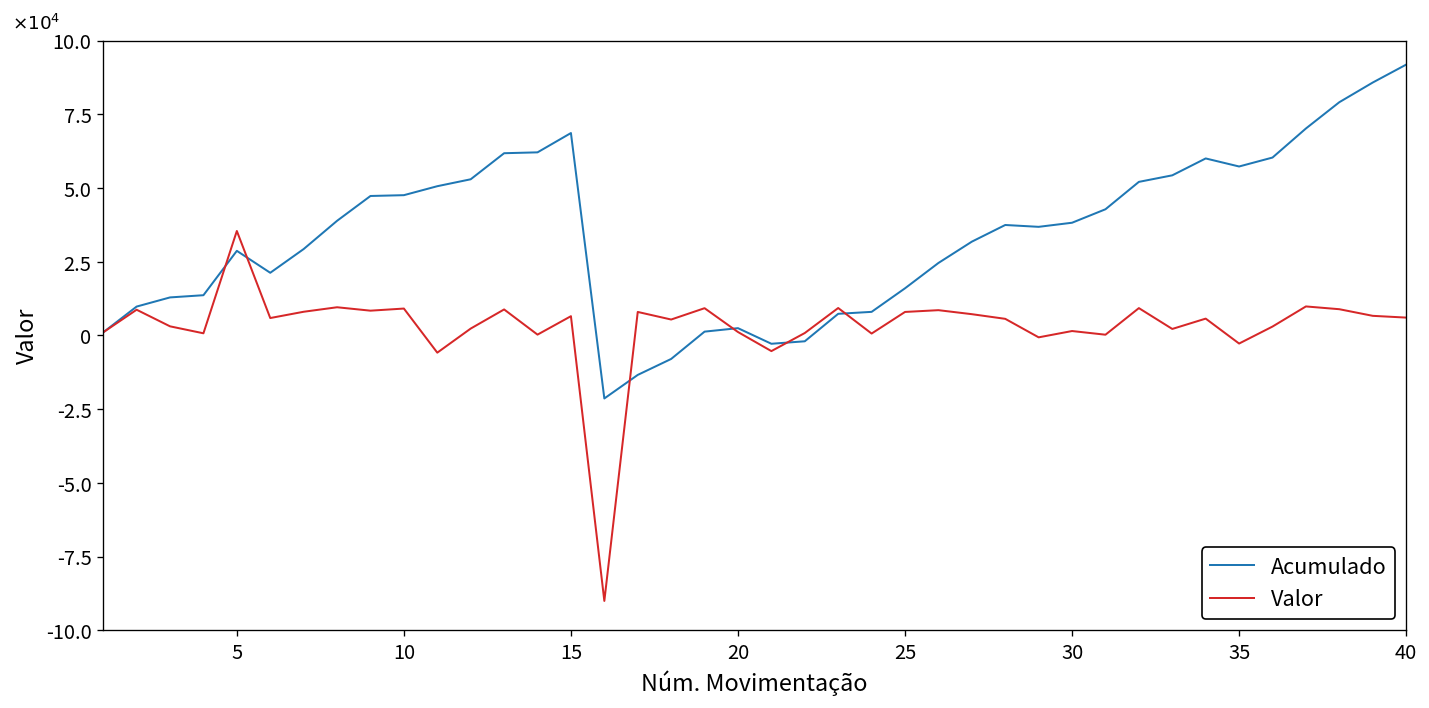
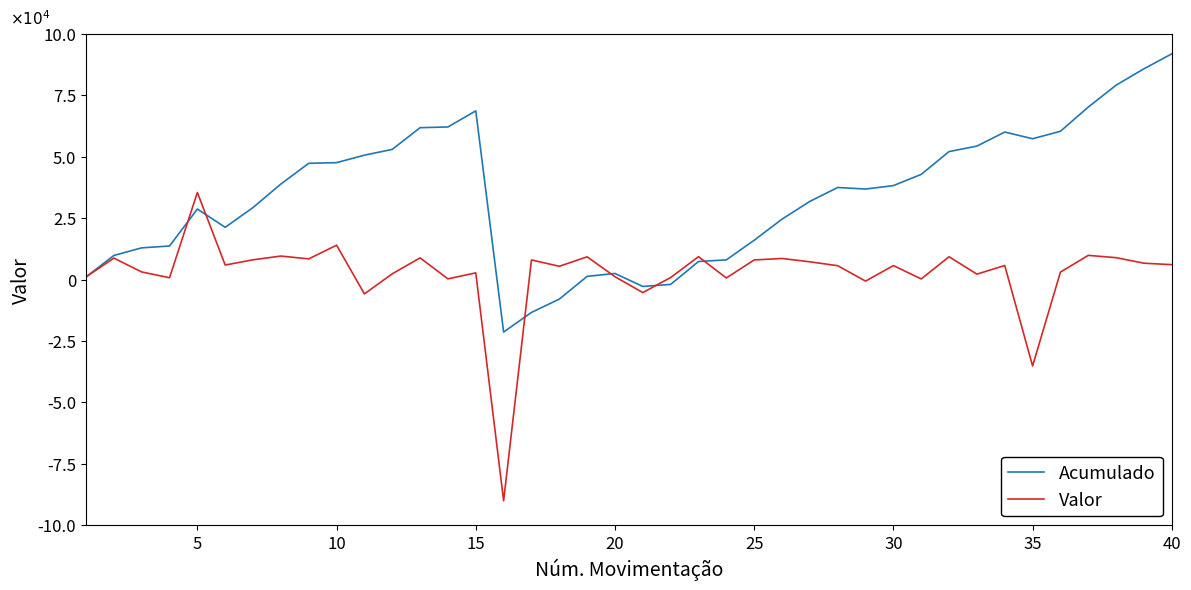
  {
    "Acumulado": {
      "5": 2.9,
      "10": 4.8,
      "15": 6.9,
      "20": 0.2,
      "25": 1.6,
      "30": 3.8,
      "35": 5.7,
      "40": 9.2
    },
    "Valor": {
      "5": 3.5,
-     "10": 0.9,
-     "15": 0.7,
+     "10": 1.4,
+     "15": 0.3,
      "20": 0.1,
      "25": 0.8,
-     "30": 0.2,
-     "35": -0.3,
+     "30": 0.6,
+     "35": -3.5,
      "40": 0.6
    }
  }
